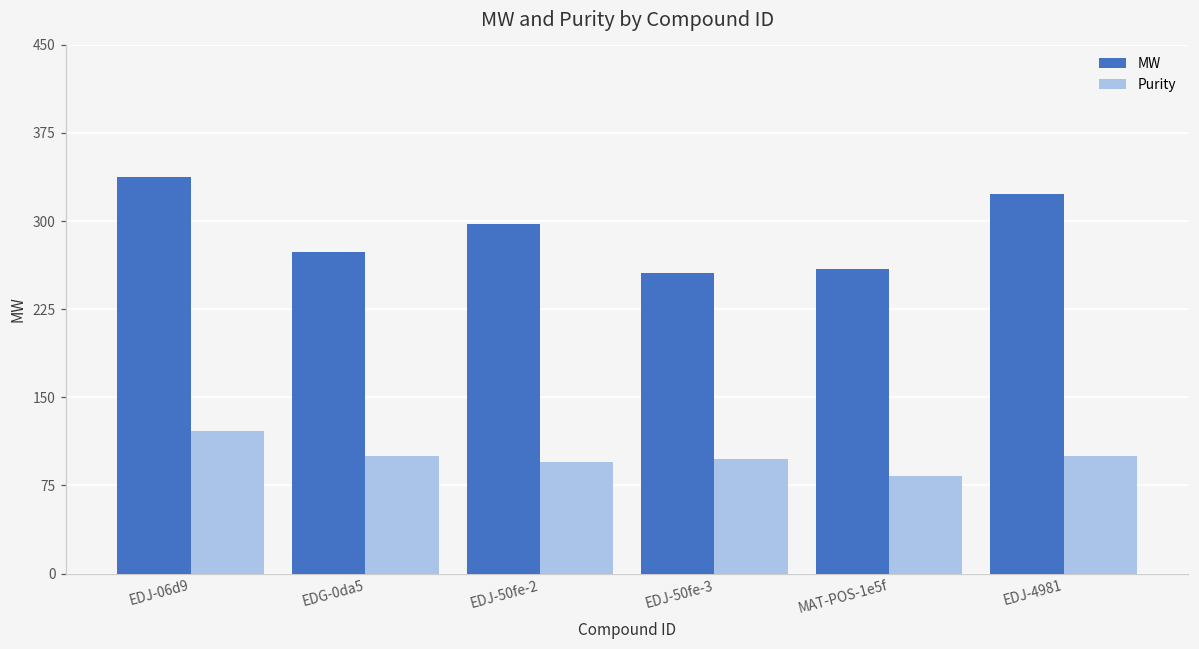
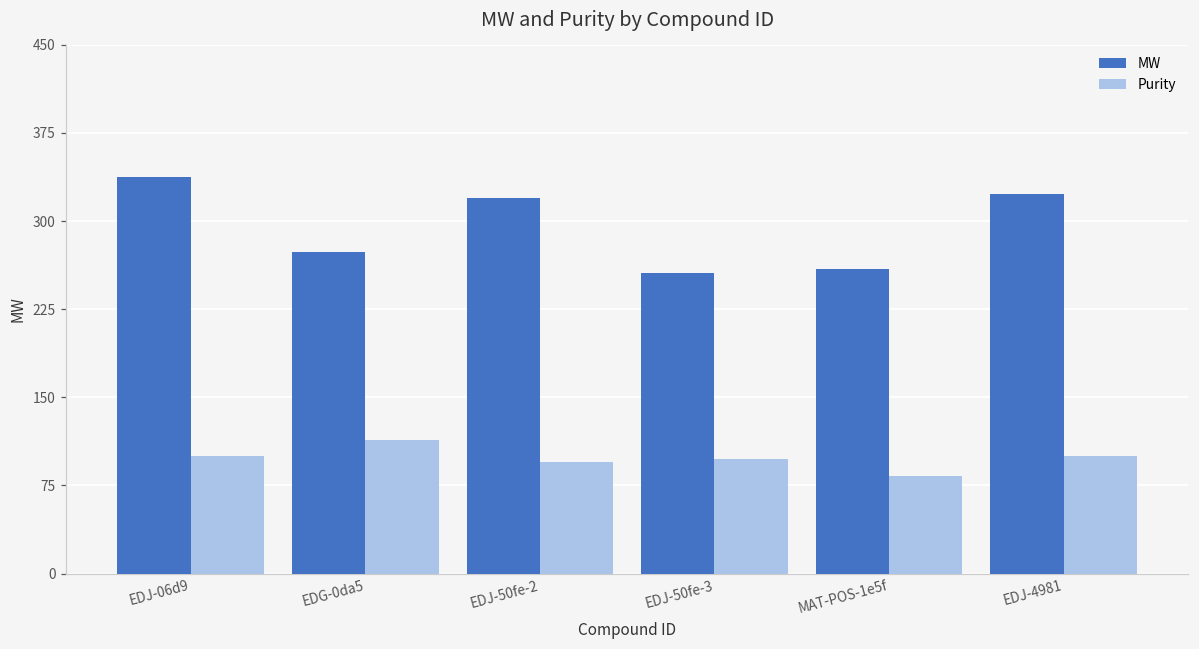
  {
    "MW": {
      "EDJ-06d9": 337,
      "EDG-0da5": 273,
-     "EDJ-50fe-2": 298,
+     "EDJ-50fe-2": 319,
      "EDJ-50fe-3": 256,
      "MAT-POS-1e5f": 260,
      "EDJ-4981": 323
    },
    "Purity": {
-     "EDJ-06d9": 121,
-     "EDG-0da5": 100,
+     "EDJ-06d9": 100,
+     "EDG-0da5": 114,
      "EDJ-50fe-2": 95,
      "EDJ-50fe-3": 97,
      "MAT-POS-1e5f": 83,
      "EDJ-4981": 100
    }
  }
